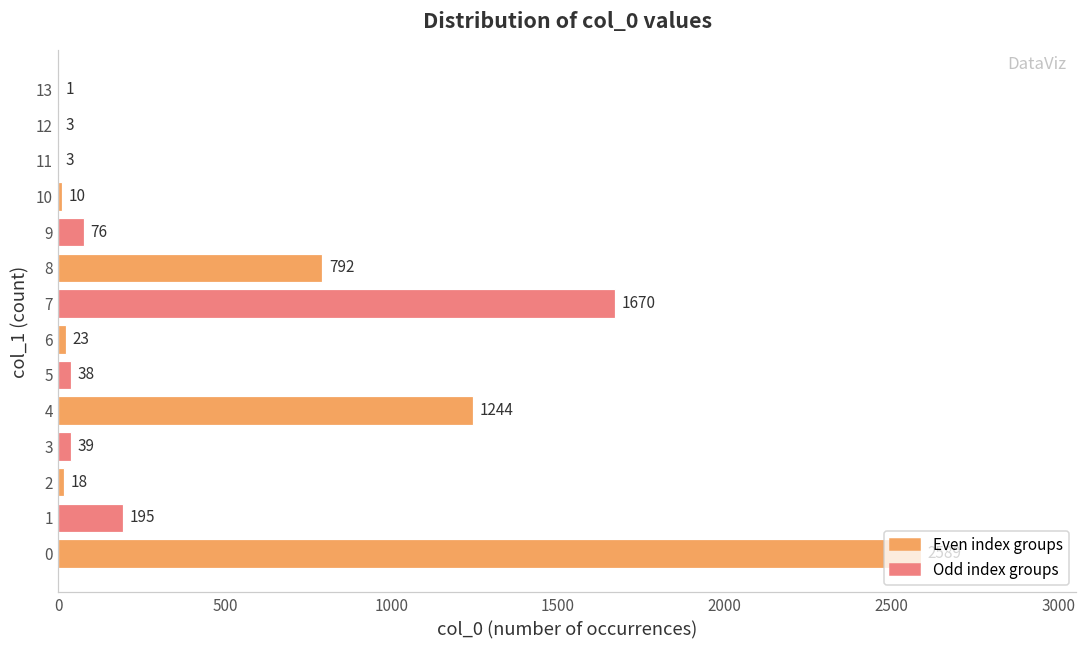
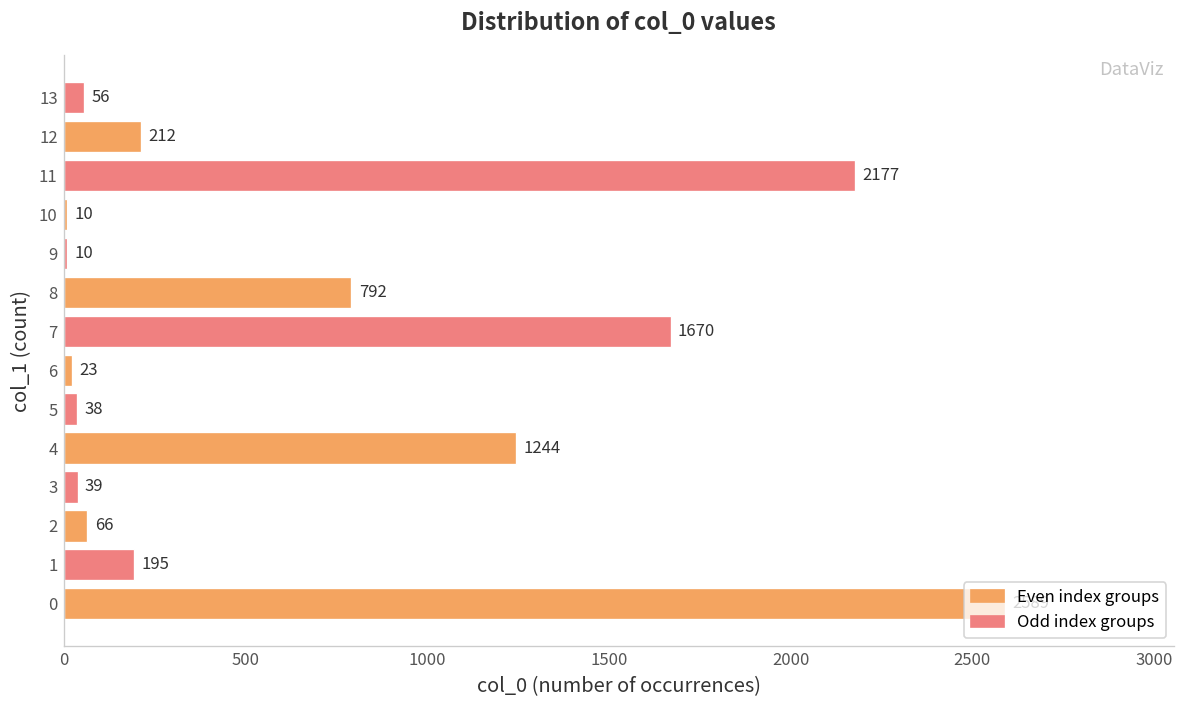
  {
-   "13": 1,
-   "12": 3,
-   "11": 3,
+   "13": 56,
+   "12": 212,
+   "11": 2177,
    "10": 10,
-   "9": 76,
+   "9": 10,
    "8": 792,
    "7": 1670,
    "6": 23,
    "5": 38,
    "4": 1244,
    "3": 39,
-   "2": 18,
+   "2": 66,
    "1": 195
  }
